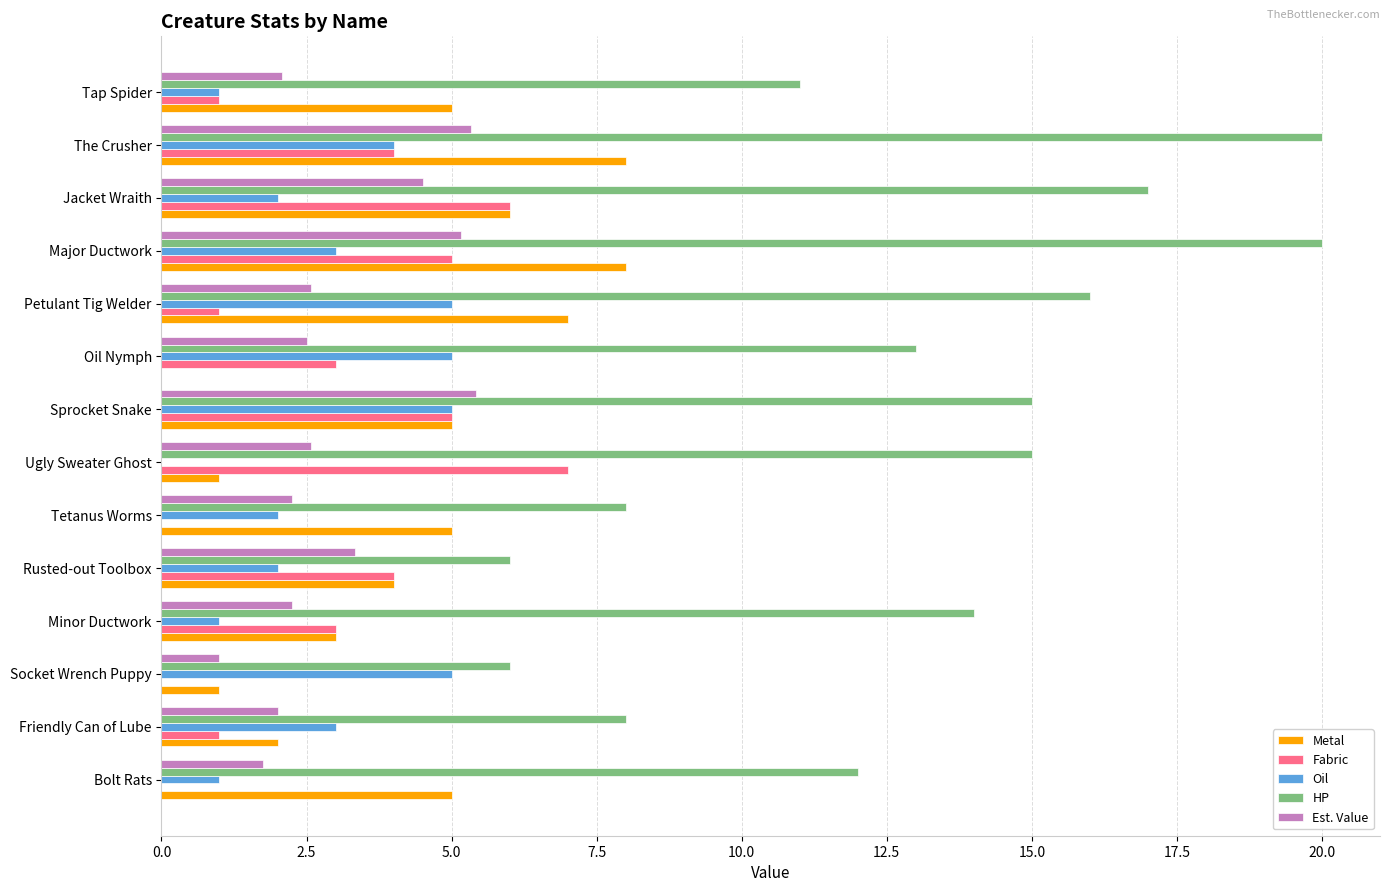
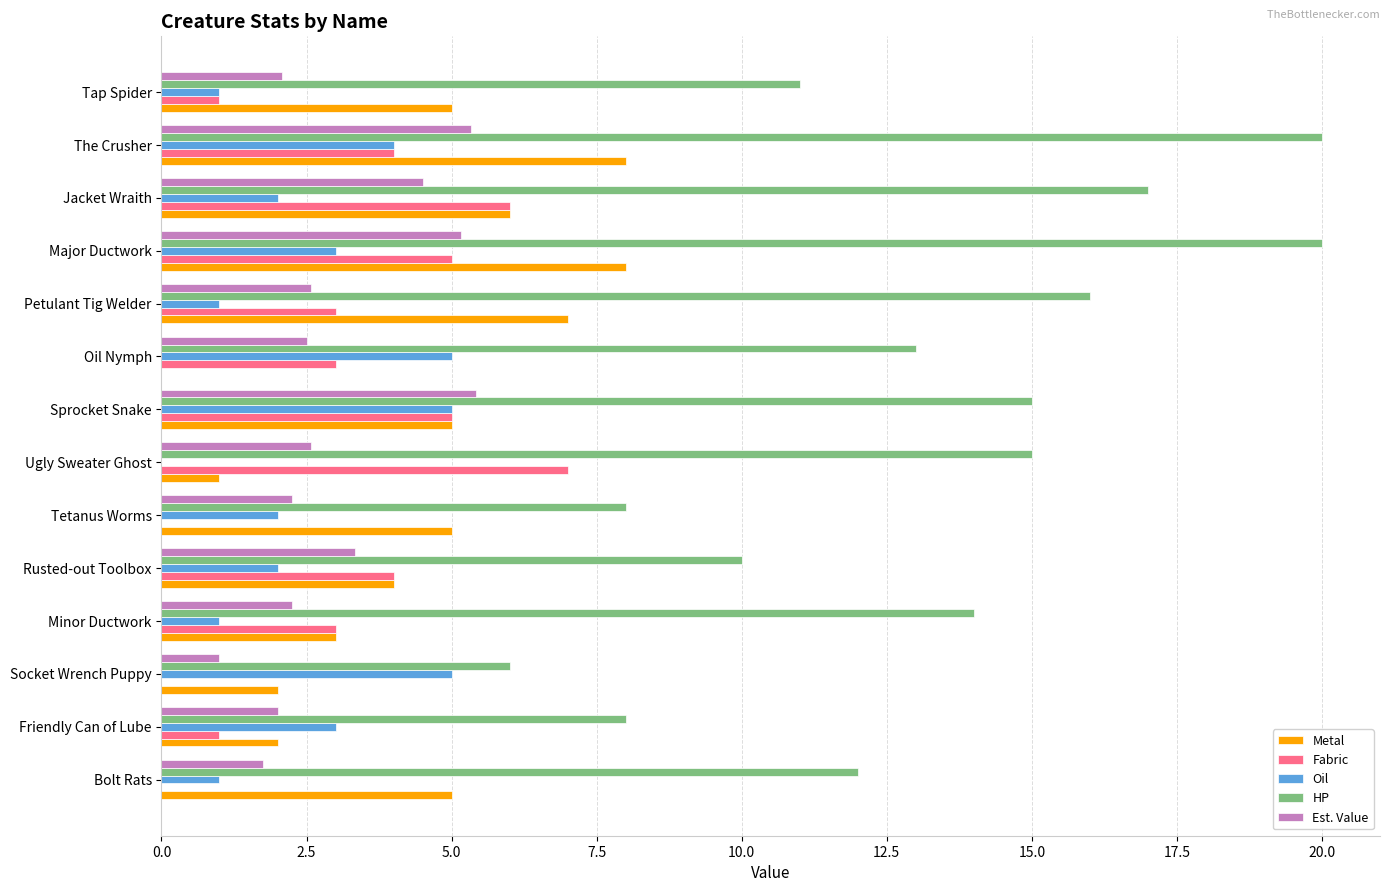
  {
    "Metal": {
      "Tap Spider": 5,
      "The Crusher": 8,
      "Jacket Wraith": 6,
      "Major Ductwork": 8,
      "Petulant Tig Welder": 7,
      "Oil Nymph": 0,
      "Sprocket Snake": 5,
      "Ugly Sweater Ghost": 1,
      "Tetanus Worms": 5,
      "Rusted-out Toolbox": 4,
      "Minor Ductwork": 3,
-     "Socket Wrench Puppy": 1,
+     "Socket Wrench Puppy": 2,
      "Friendly Can of Lube": 2,
      "Bolt Rats": 5
    },
    "Fabric": {
      "Tap Spider": 1,
      "The Crusher": 4,
      "Jacket Wraith": 6,
      "Major Ductwork": 5,
-     "Petulant Tig Welder": 1,
+     "Petulant Tig Welder": 3,
      "Oil Nymph": 3,
      "Sprocket Snake": 5,
      "Ugly Sweater Ghost": 7,
      "Tetanus Worms": 0,
      "Rusted-out Toolbox": 4,
      "Minor Ductwork": 3,
      "Socket Wrench Puppy": 0,
      "Friendly Can of Lube": 1,
      "Bolt Rats": 0
    },
    "Oil": {
      "Tap Spider": 1,
      "The Crusher": 4,
      "Jacket Wraith": 2,
      "Major Ductwork": 3,
-     "Petulant Tig Welder": 5,
+     "Petulant Tig Welder": 1,
      "Oil Nymph": 5,
      "Sprocket Snake": 5,
      "Ugly Sweater Ghost": 0,
      "Tetanus Worms": 2,
      "Rusted-out Toolbox": 2,
      "Minor Ductwork": 1,
      "Socket Wrench Puppy": 5,
      "Friendly Can of Lube": 3,
      "Bolt Rats": 1
    },
    "HP": {
      "Tap Spider": 11,
      "The Crusher": 20,
      "Jacket Wraith": 17,
      "Major Ductwork": 20,
      "Petulant Tig Welder": 16,
      "Oil Nymph": 13,
      "Sprocket Snake": 15,
      "Ugly Sweater Ghost": 15,
      "Tetanus Worms": 8,
-     "Rusted-out Toolbox": 6,
+     "Rusted-out Toolbox": 10,
      "Minor Ductwork": 14,
      "Socket Wrench Puppy": 6,
      "Friendly Can of Lube": 8,
      "Bolt Rats": 12
    },
    "Est. Value": {
      "Tap Spider": 2.1,
      "The Crusher": 5.3,
      "Jacket Wraith": 4.5,
      "Major Ductwork": 5.2,
      "Petulant Tig Welder": 2.6,
      "Oil Nymph": 2.5,
      "Sprocket Snake": 5.4,
      "Ugly Sweater Ghost": 2.6,
      "Tetanus Worms": 2.3,
      "Rusted-out Toolbox": 3.3,
      "Minor Ductwork": 2.3,
      "Socket Wrench Puppy": 1,
      "Friendly Can of Lube": 2,
      "Bolt Rats": 1.8
    }
  }
